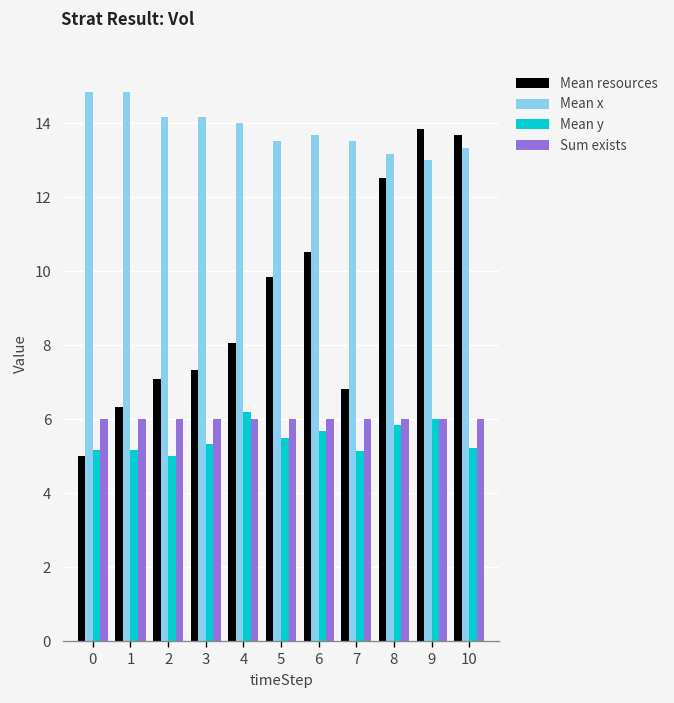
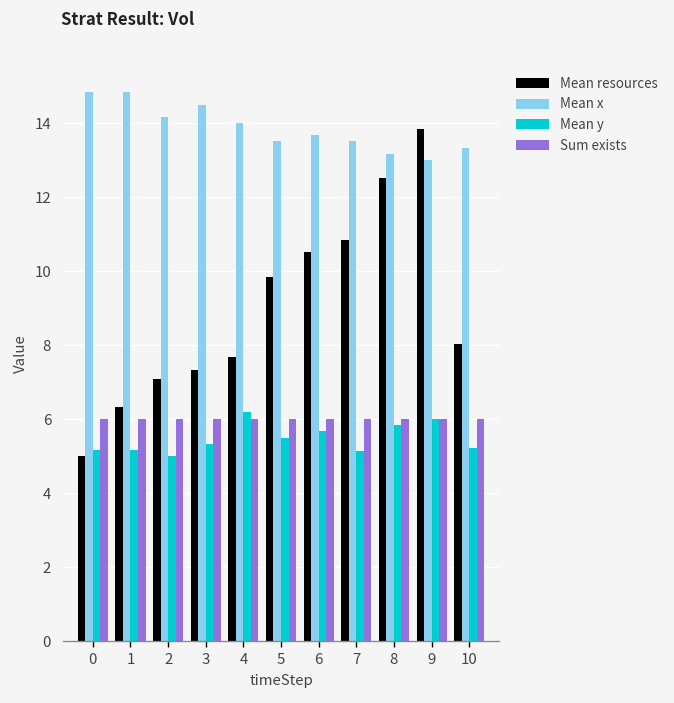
  {
    "Mean resources": {
      "0": 5.0,
      "1": 6.3,
      "2": 7.1,
      "3": 7.3,
-     "4": 8.1,
+     "4": 7.7,
      "5": 9.8,
      "6": 10.5,
-     "7": 6.8,
+     "7": 10.8,
      "8": 12.5,
      "9": 13.8,
-     "10": 13.7
+     "10": 8.0
    },
    "Mean x": {
      "0": 14.8,
      "1": 14.8,
      "2": 14.2,
-     "3": 14.2,
+     "3": 14.5,
      "4": 14.0,
      "5": 13.5,
      "6": 13.7,
      "7": 13.5,
      "8": 13.2,
      "9": 13.0,
      "10": 13.3
    },
    "Mean y": {
      "0": 5.2,
      "1": 5.2,
      "2": 5.0,
      "3": 5.3,
      "4": 6.2,
      "5": 5.5,
      "6": 5.7,
      "7": 5.2,
      "8": 5.8,
      "9": 6.0,
      "10": 5.2
    },
    "Sum exists": {
      "0": 6.0,
      "1": 6.0,
      "2": 6.0,
      "3": 6.0,
      "4": 6.0,
      "5": 6.0,
      "6": 6.0,
      "7": 6.0,
      "8": 6.0,
      "9": 6.0,
      "10": 6.0
    }
  }
